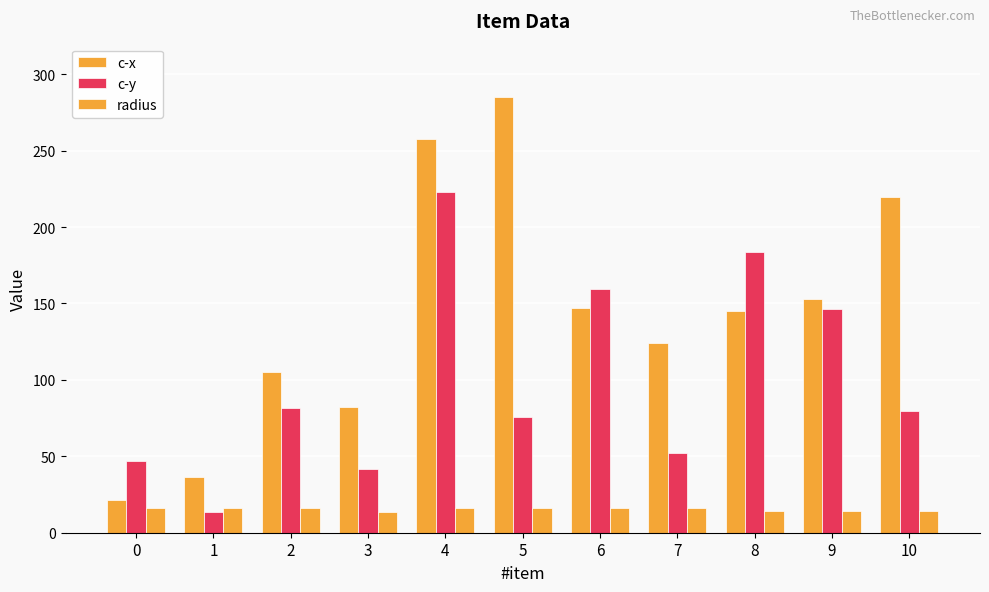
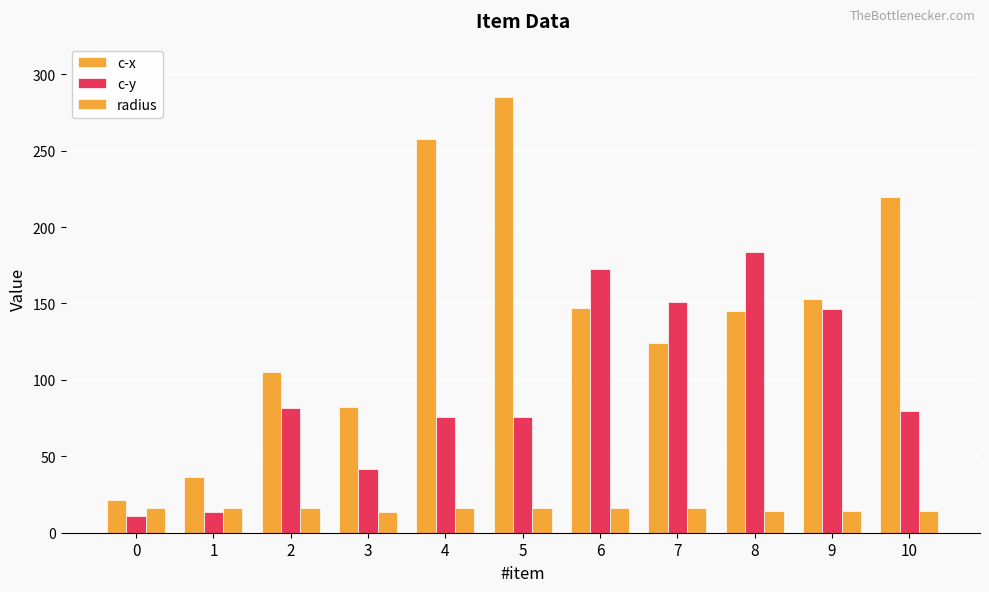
  {
    "c-y": {
-     "0": 47,
+     "0": 11,
      "1": 14,
      "2": 81,
      "3": 42,
-     "4": 223,
+     "4": 75,
      "5": 75,
-     "6": 159,
-     "7": 52,
+     "6": 173,
+     "7": 151,
      "8": 184,
      "9": 146,
      "10": 79
    }
  }
